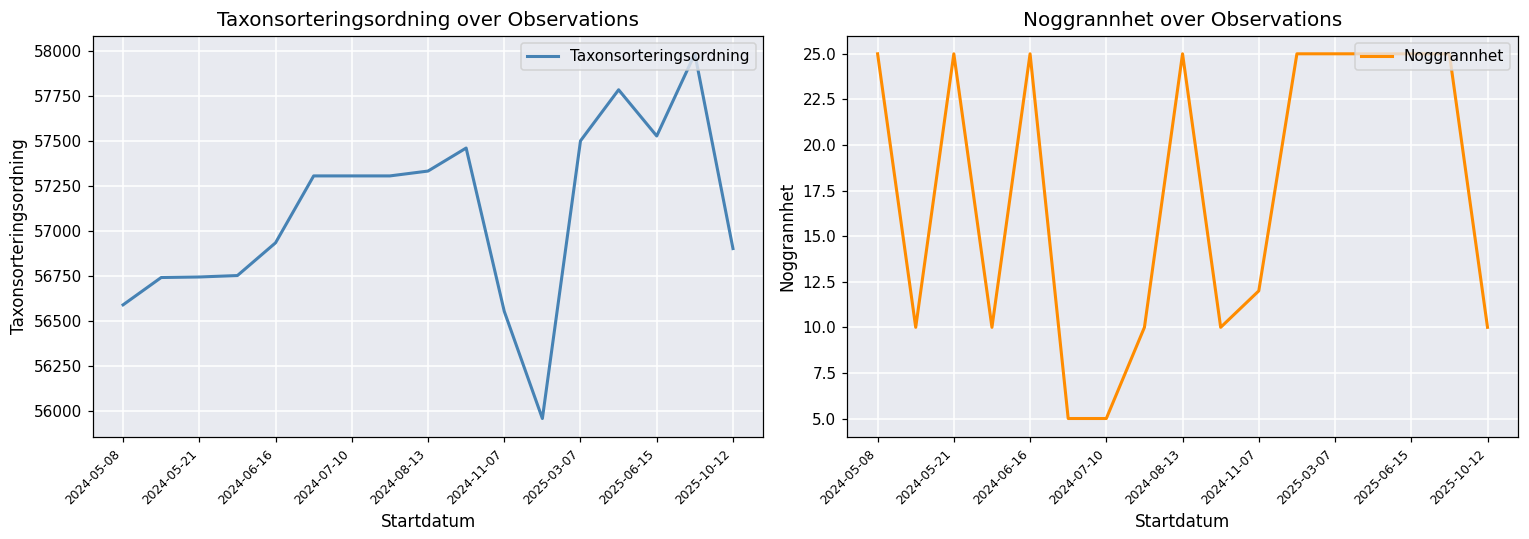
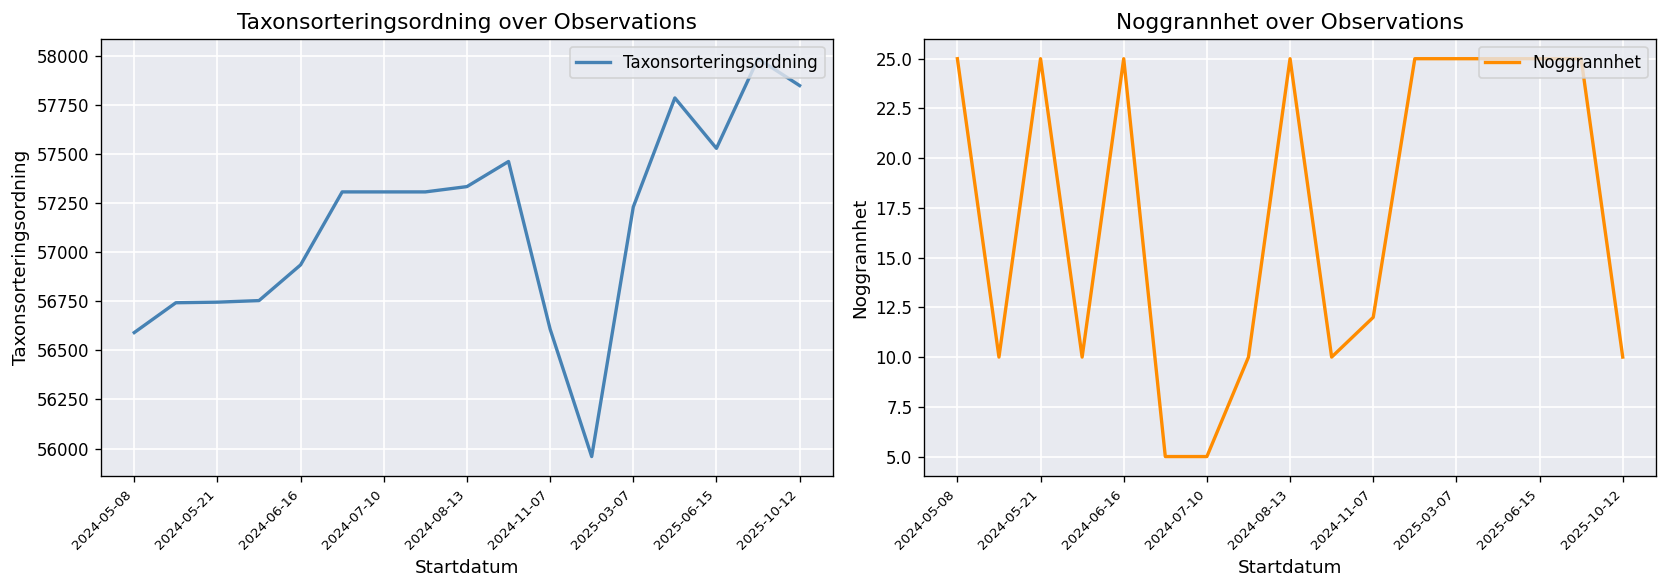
  {
    "Taxonsorteringsordning over Observations": {
      "2024-05-08": 56590,
      "2024-05-21": 56750,
      "2024-06-16": 56940,
      "2024-07-10": 57310,
      "2024-08-13": 57340,
-     "2024-11-07": 56560,
-     "2025-03-07": 57500,
+     "2024-11-07": 56610,
+     "2025-03-07": 57230,
      "2025-06-15": 57530,
-     "2025-10-12": 56900
+     "2025-10-12": 57850
    },
    "Noggrannhet over Observations": {
      "2024-05-08": 25.0,
      "2024-05-21": 25.0,
      "2024-06-16": 25.0,
      "2024-07-10": 5.0,
      "2024-08-13": 25.0,
      "2024-11-07": 12.0,
      "2025-03-07": 25.0,
      "2025-10-12": 10.0
    }
  }
